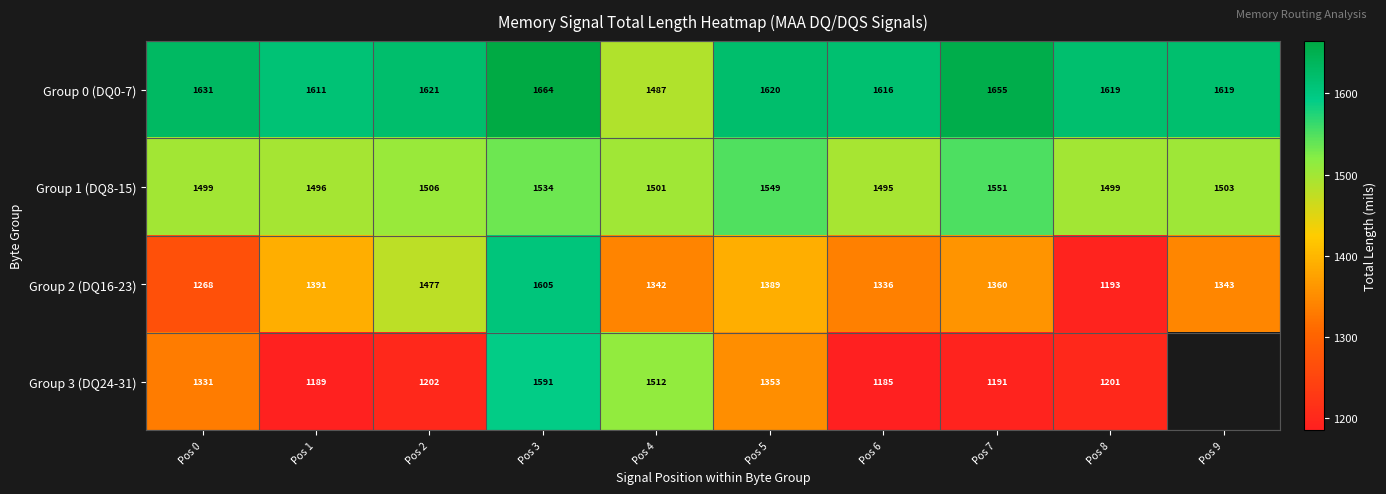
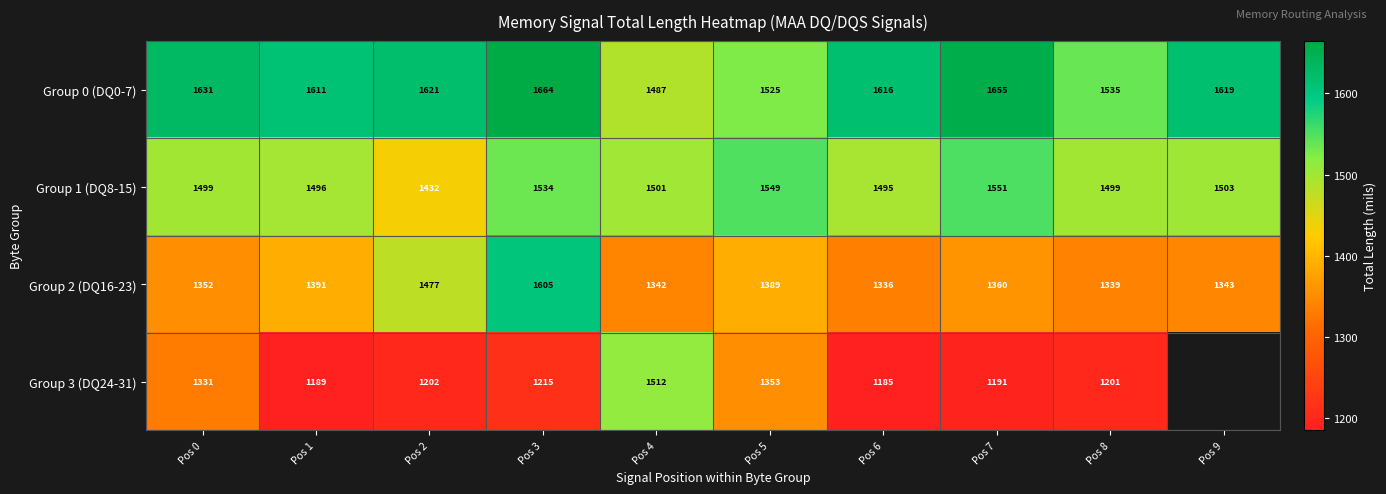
  {
    "Group 0 (DQ0-7)": {
      "Pos 0": 1631,
      "Pos 1": 1611,
      "Pos 2": 1621,
      "Pos 3": 1664,
      "Pos 4": 1487,
-     "Pos 5": 1620,
+     "Pos 5": 1525,
      "Pos 6": 1616,
      "Pos 7": 1655,
-     "Pos 8": 1619,
+     "Pos 8": 1535,
      "Pos 9": 1619
    },
    "Group 1 (DQ8-15)": {
      "Pos 0": 1499,
      "Pos 1": 1496,
-     "Pos 2": 1506,
+     "Pos 2": 1432,
      "Pos 3": 1534,
      "Pos 4": 1501,
      "Pos 5": 1549,
      "Pos 6": 1495,
      "Pos 7": 1551,
      "Pos 8": 1499,
      "Pos 9": 1503
    },
    "Group 2 (DQ16-23)": {
-     "Pos 0": 1268,
+     "Pos 0": 1352,
      "Pos 1": 1391,
      "Pos 2": 1477,
      "Pos 3": 1605,
      "Pos 4": 1342,
      "Pos 5": 1389,
      "Pos 6": 1336,
      "Pos 7": 1360,
-     "Pos 8": 1193,
+     "Pos 8": 1339,
      "Pos 9": 1343
    },
    "Group 3 (DQ24-31)": {
      "Pos 0": 1331,
      "Pos 1": 1189,
      "Pos 2": 1202,
-     "Pos 3": 1591,
+     "Pos 3": 1215,
      "Pos 4": 1512,
      "Pos 5": 1353,
      "Pos 6": 1185,
      "Pos 7": 1191,
      "Pos 8": 1201
    }
  }
